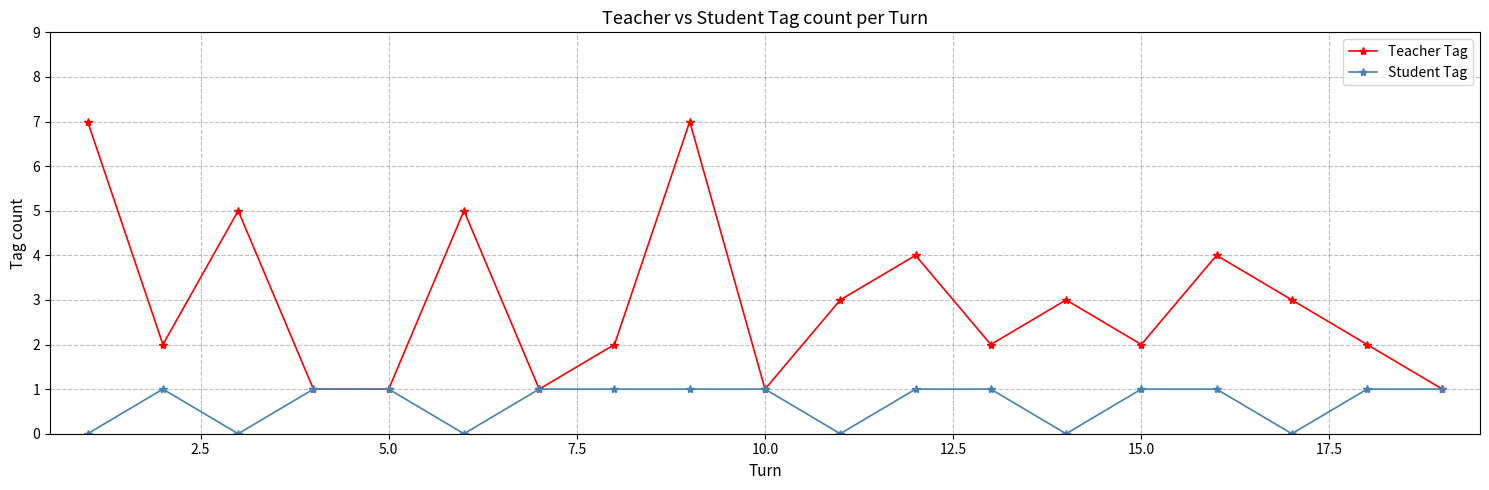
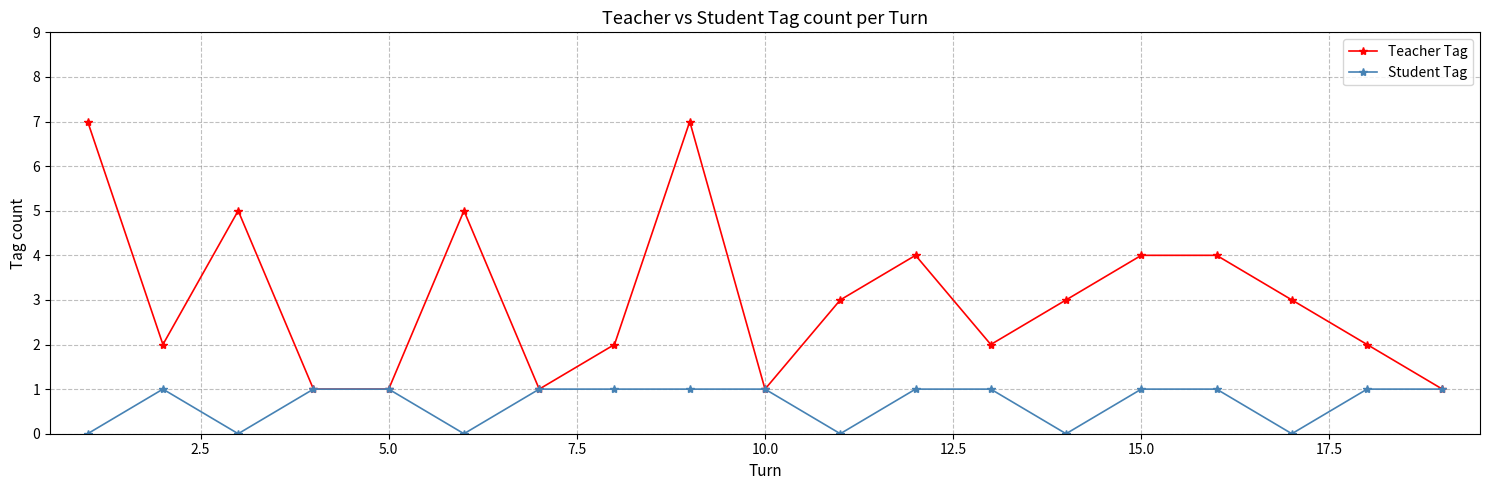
  {
    "Teacher Tag": {
-     "15.0": 2
+     "15.0": 4
    },
    "Student Tag": {
      "15.0": 1
    }
  }
